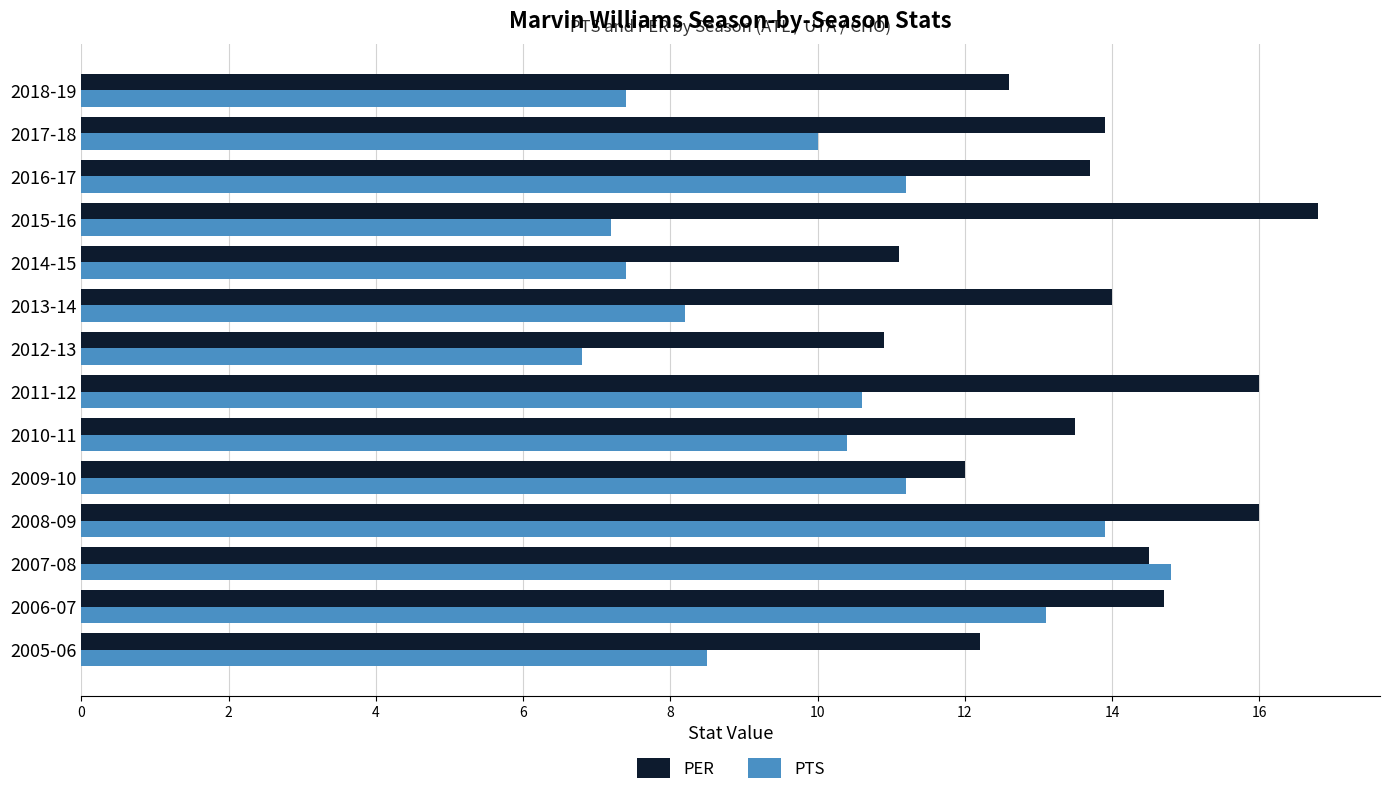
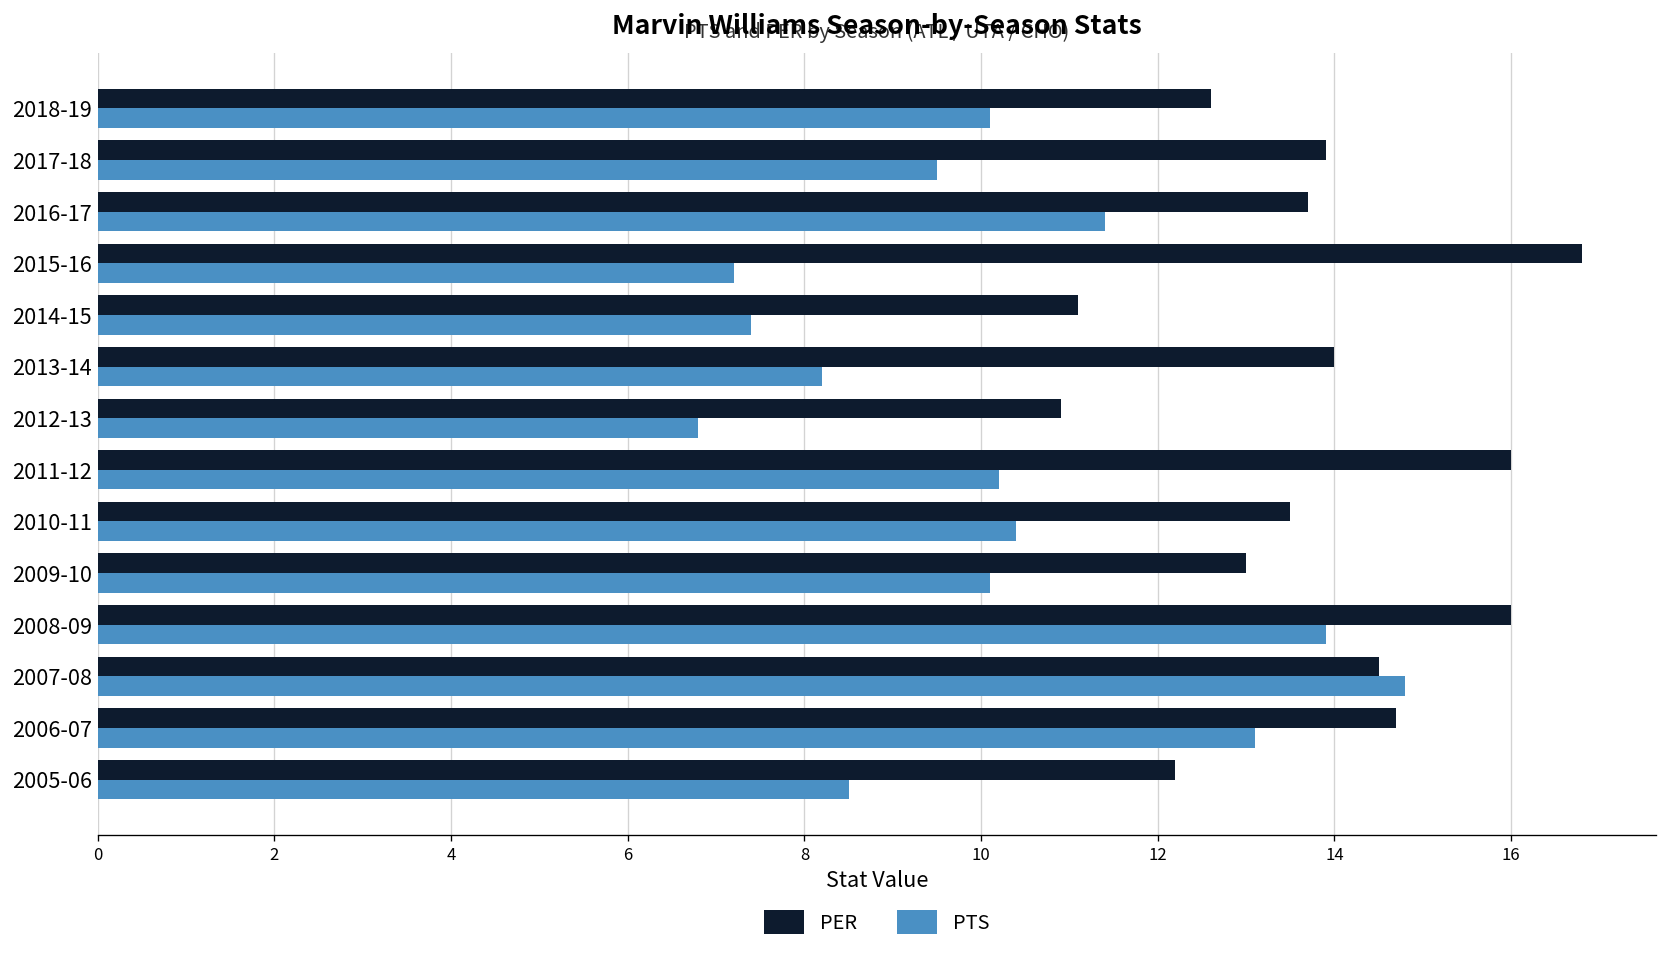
  {
    "PER": {
      "2018-19": 12.6,
      "2017-18": 13.9,
      "2016-17": 13.7,
      "2015-16": 16.8,
      "2014-15": 11.1,
      "2013-14": 14,
      "2012-13": 10.9,
      "2011-12": 16,
      "2010-11": 13.5,
-     "2009-10": 12,
+     "2009-10": 13,
      "2008-09": 16,
      "2007-08": 14.5,
      "2006-07": 14.7,
      "2005-06": 12.2
    },
    "PTS": {
-     "2018-19": 7.4,
-     "2017-18": 10.0,
-     "2016-17": 11.2,
+     "2018-19": 10.1,
+     "2017-18": 9.5,
+     "2016-17": 11.4,
      "2015-16": 7.2,
      "2014-15": 7.4,
      "2013-14": 8.2,
      "2012-13": 6.8,
-     "2011-12": 10.6,
+     "2011-12": 10.2,
      "2010-11": 10.4,
-     "2009-10": 11.2,
+     "2009-10": 10.1,
      "2008-09": 13.9,
      "2007-08": 14.8,
      "2006-07": 13.1,
      "2005-06": 8.5
    }
  }
